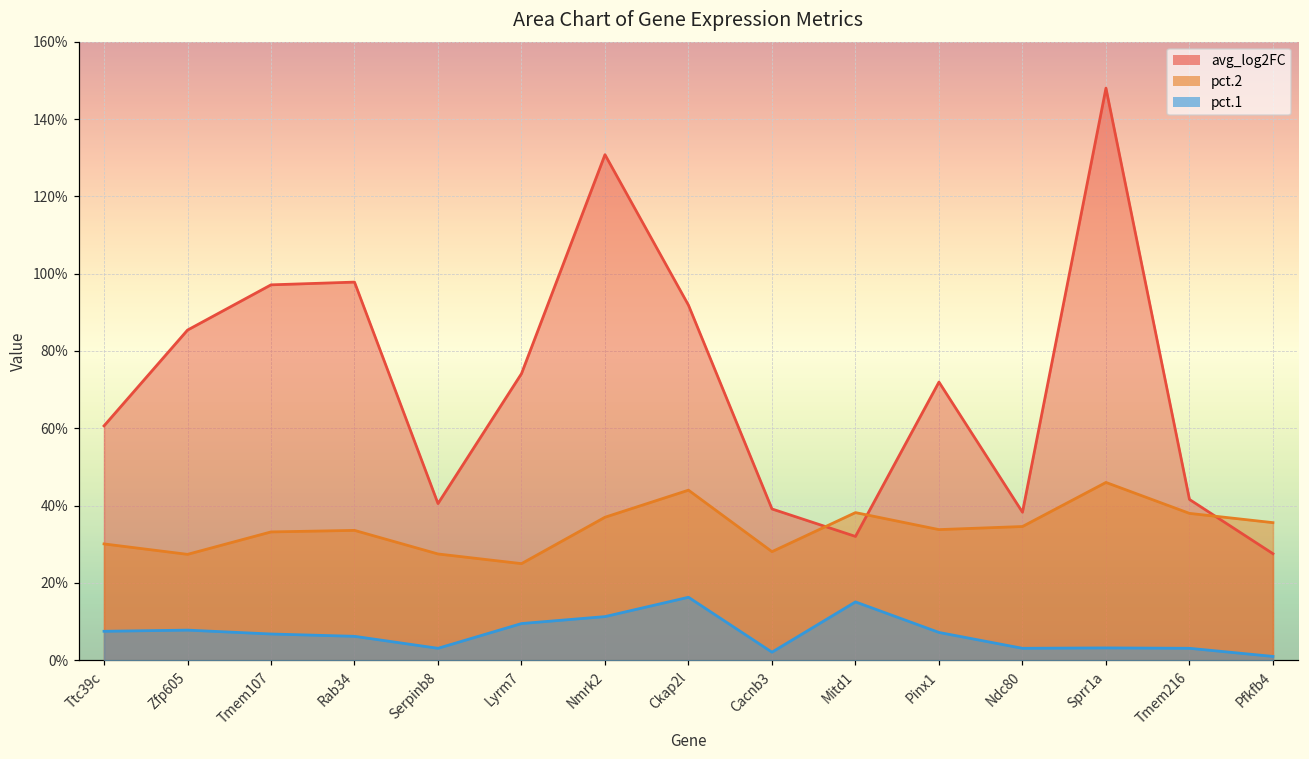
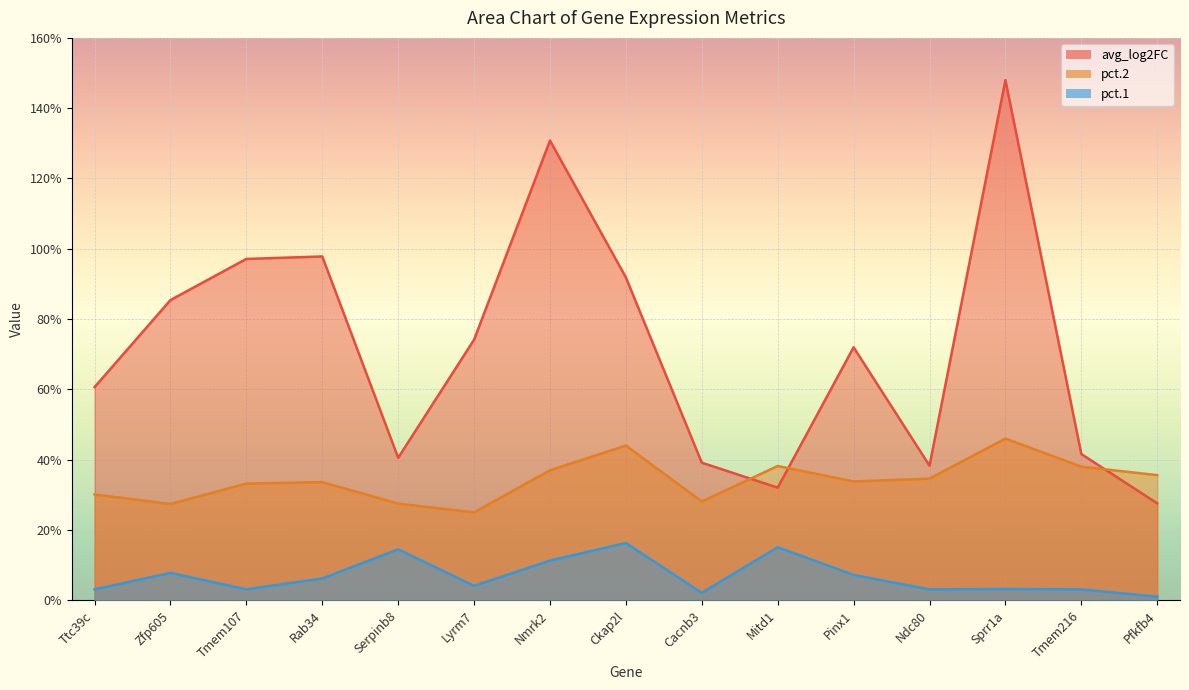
  {
    "pct.1": {
-     "Ttc39c": "8%",
+     "Ttc39c": "3%",
      "Zfp605": "8%",
-     "Tmem107": "7%",
+     "Tmem107": "3%",
      "Rab34": "6%",
-     "Serpinb8": "3%",
-     "Lyrm7": "10%",
+     "Serpinb8": "14%",
+     "Lyrm7": "4%",
      "Nmrk2": "11%",
      "Ckap2l": "16%",
      "Cacnb3": "2%",
      "Mitd1": "15%",
      "Pinx1": "7%",
      "Ndc80": "3%",
      "Sprr1a": "3%",
      "Tmem216": "3%",
      "Pfkfb4": "1%"
    }
  }
